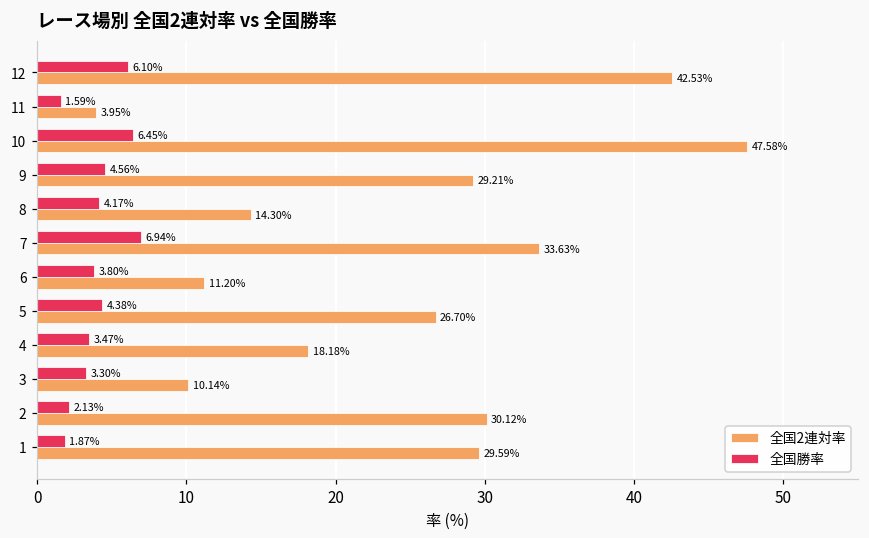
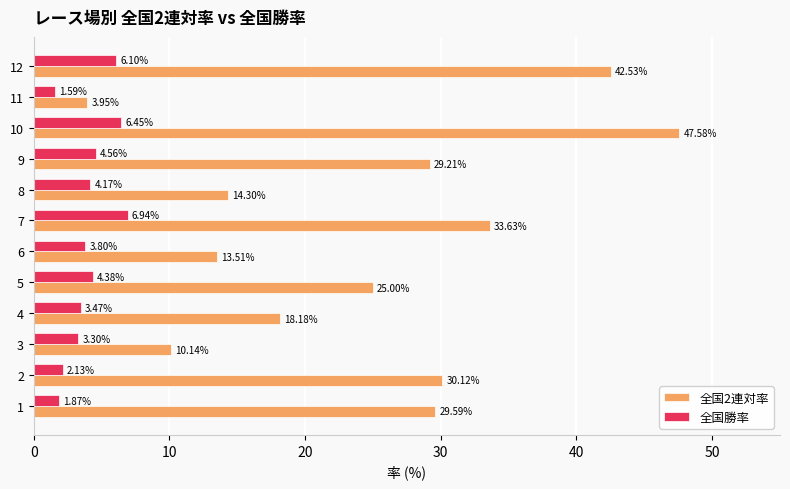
  {
    "全国2連対率": {
      "12": "42.53%",
      "11": "3.95%",
      "10": "47.58%",
      "9": "29.21%",
      "8": "14.30%",
      "7": "33.63%",
-     "6": "11.20%",
-     "5": "26.70%",
+     "6": "13.51%",
+     "5": "25.00%",
      "4": "18.18%",
      "3": "10.14%",
      "2": "30.12%",
      "1": "29.59%"
    },
    "全国勝率": {
      "12": "6.10%",
      "11": "1.59%",
      "10": "6.45%",
      "9": "4.56%",
      "8": "4.17%",
      "7": "6.94%",
      "6": "3.80%",
      "5": "4.38%",
      "4": "3.47%",
      "3": "3.30%",
      "2": "2.13%",
      "1": "1.87%"
    }
  }
